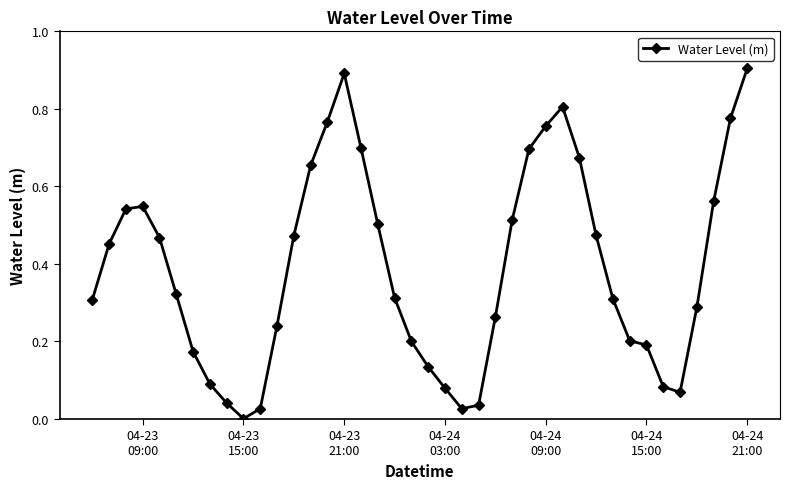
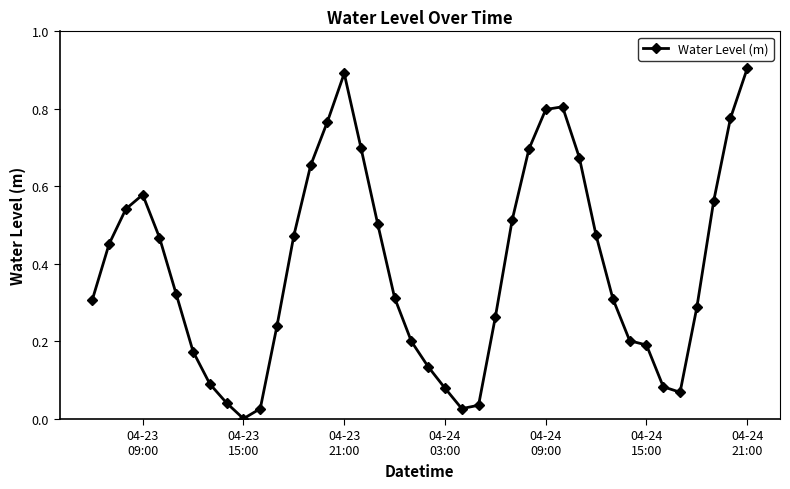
  {
-   "04-23 09:00": 0.55,
+   "04-23 09:00": 0.58,
    "04-23 15:00": 0.00,
    "04-23 21:00": 0.89,
    "04-24 03:00": 0.08,
-   "04-24 09:00": 0.76,
+   "04-24 09:00": 0.80,
    "04-24 15:00": 0.19,
    "04-24 21:00": 0.90
  }
